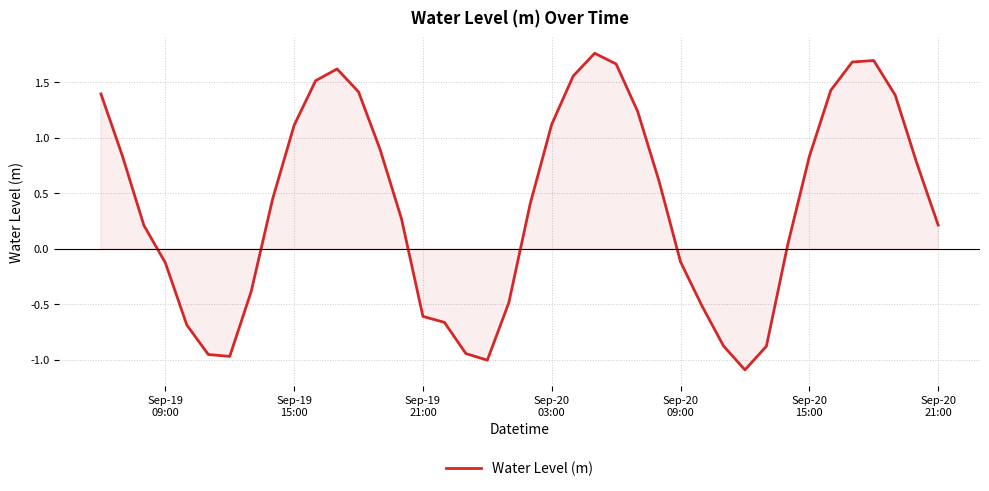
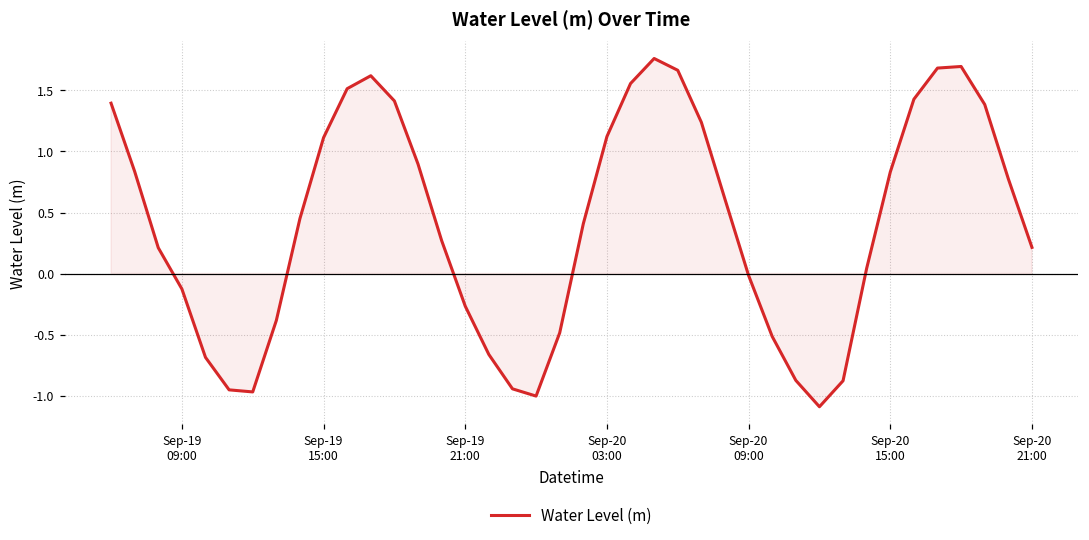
  {
    "Sep-19 09:00": -0.13,
    "Sep-19 15:00": 1.11,
-   "Sep-19 21:00": -0.61,
+   "Sep-19 21:00": -0.27,
    "Sep-20 03:00": 1.12,
-   "Sep-20 09:00": -0.12,
+   "Sep-20 09:00": -0.02,
    "Sep-20 15:00": 0.83,
    "Sep-20 21:00": 0.21
  }
